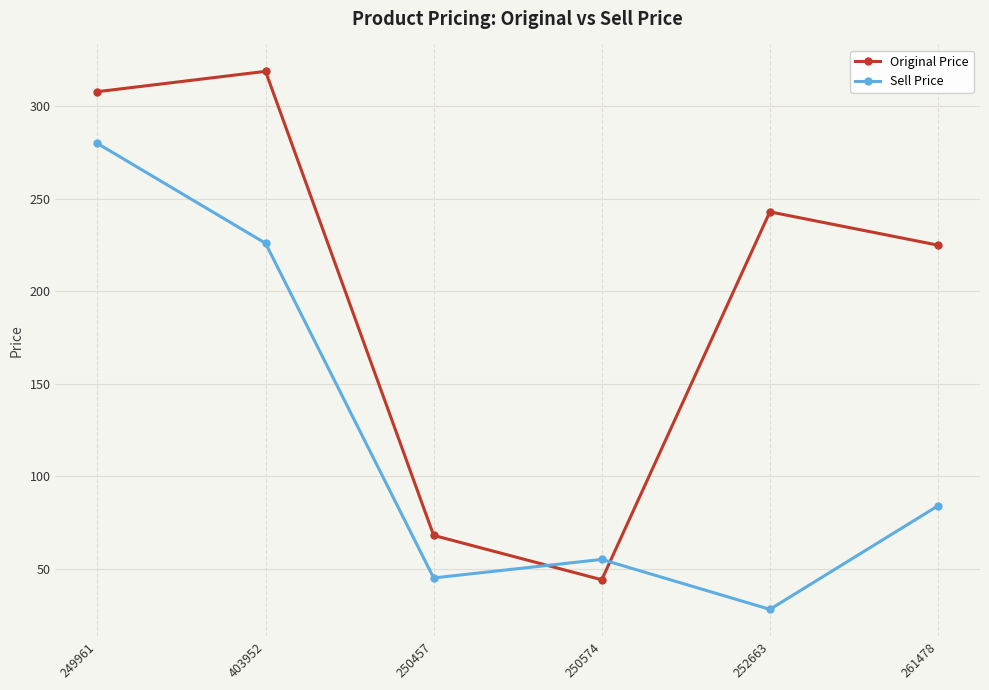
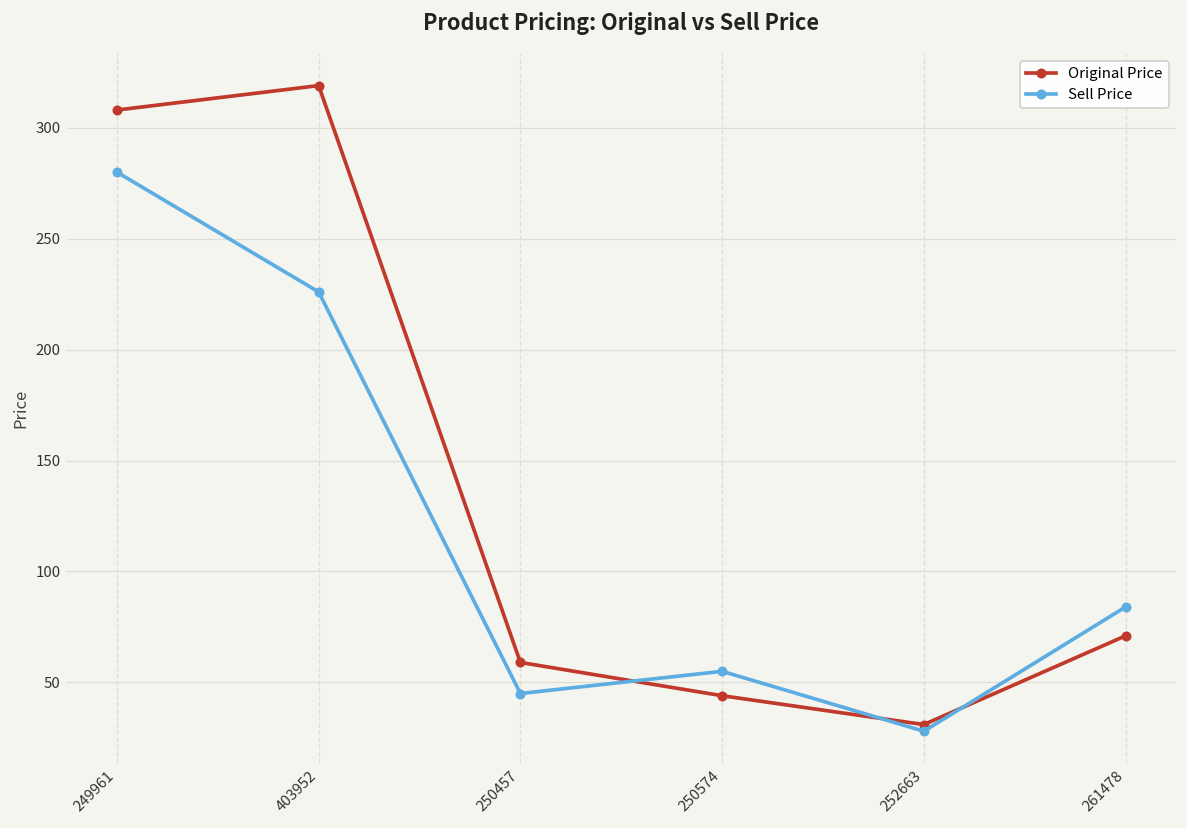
  {
    "Original Price": {
      "249961": 308,
      "403952": 319,
-     "250457": 68,
+     "250457": 59,
      "250574": 44,
-     "252663": 243,
-     "261478": 225
+     "252663": 31,
+     "261478": 71
    },
    "Sell Price": {
      "249961": 280,
      "403952": 226,
      "250457": 45,
      "250574": 55,
      "252663": 28,
      "261478": 84
    }
  }
